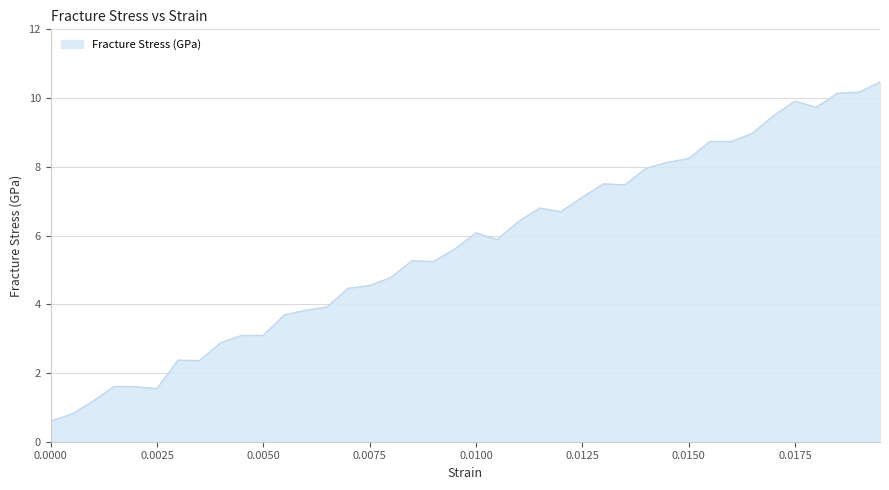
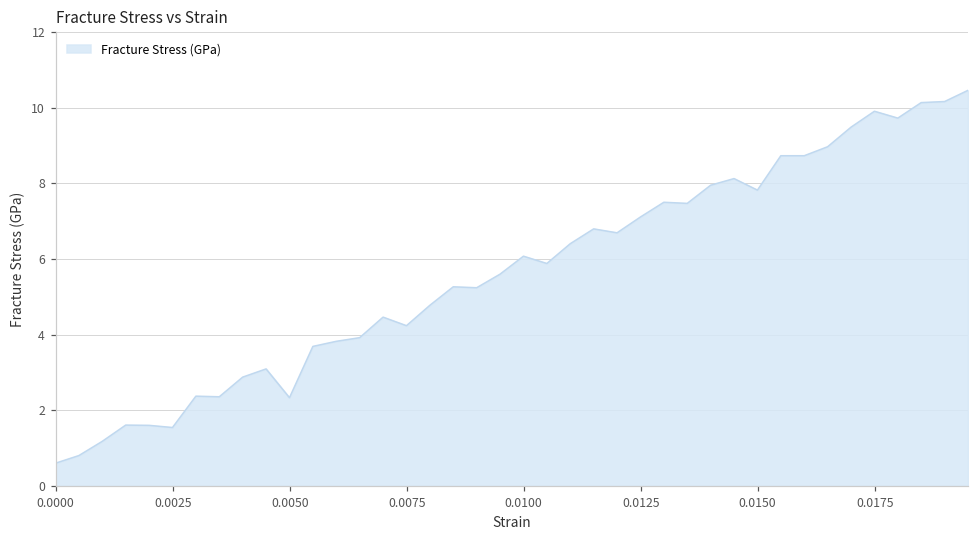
  {
    "0.0000": 0.6,
    "0.0025": 1.5,
-   "0.0050": 3.1,
-   "0.0075": 4.5,
+   "0.0050": 2.3,
+   "0.0075": 4.2,
    "0.0100": 6.1,
    "0.0125": 7.1,
-   "0.0150": 8.2,
+   "0.0150": 7.8,
    "0.0175": 9.9
  }
